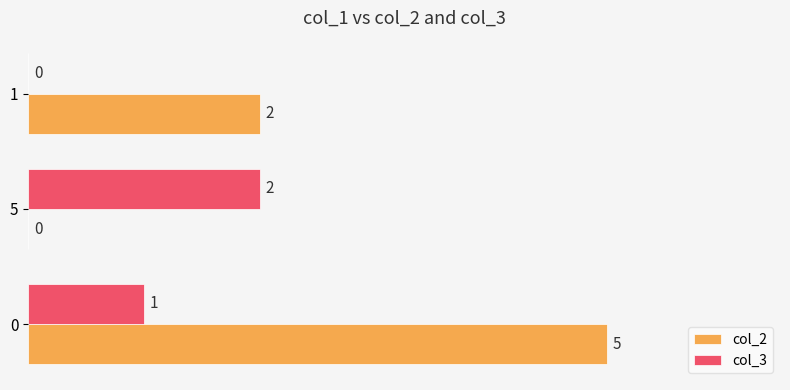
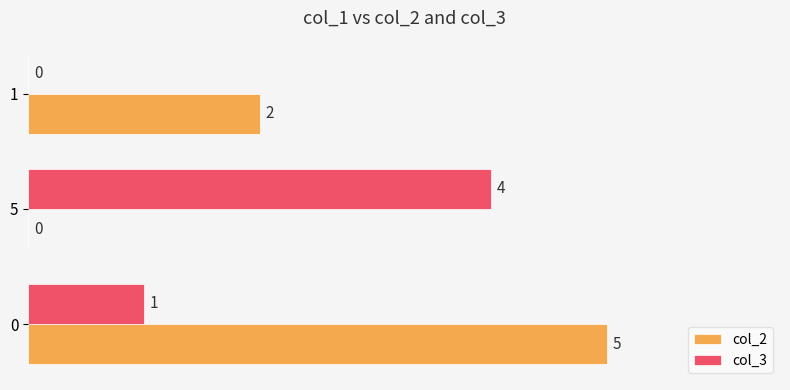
  {
    "col_2": {
      "1": 2,
      "5": 0,
      "0": 5
    },
    "col_3": {
      "1": 0,
-     "5": 2,
+     "5": 4,
      "0": 1
    }
  }
